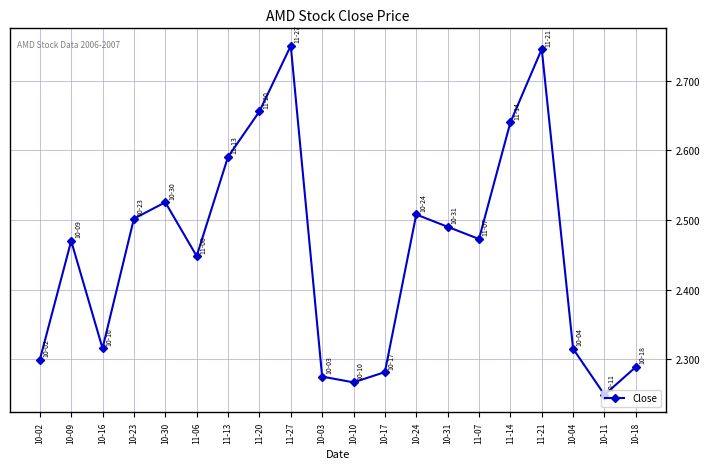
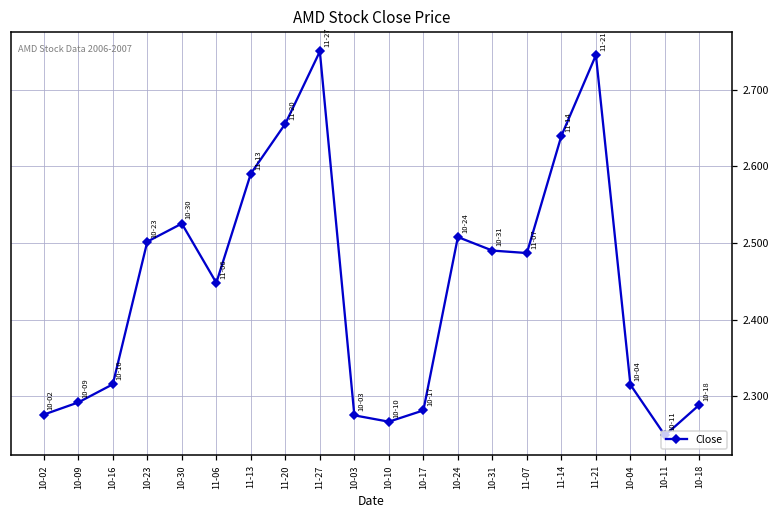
  {
-   "10-02": 2.30,
-   "10-09": 2.47,
-   "11-07": 2.47
+   "10-02": 2.28,
+   "10-09": 2.29,
+   "11-07": 2.49
  }
